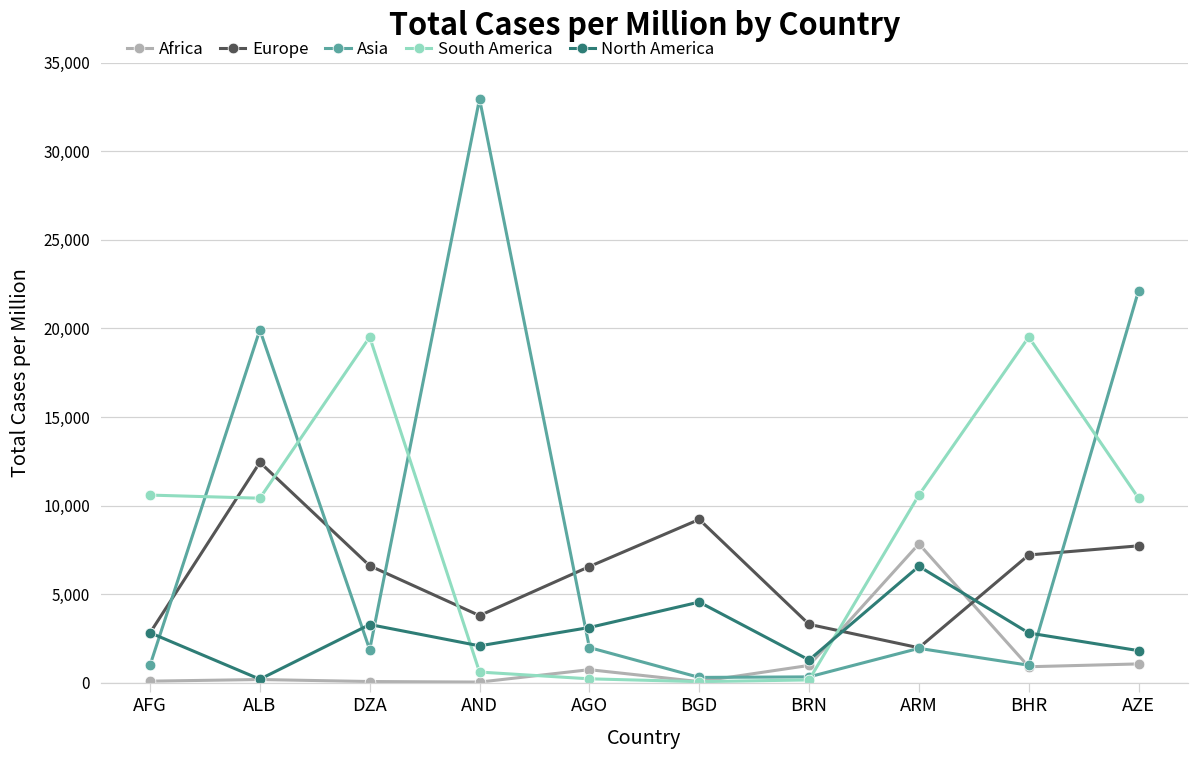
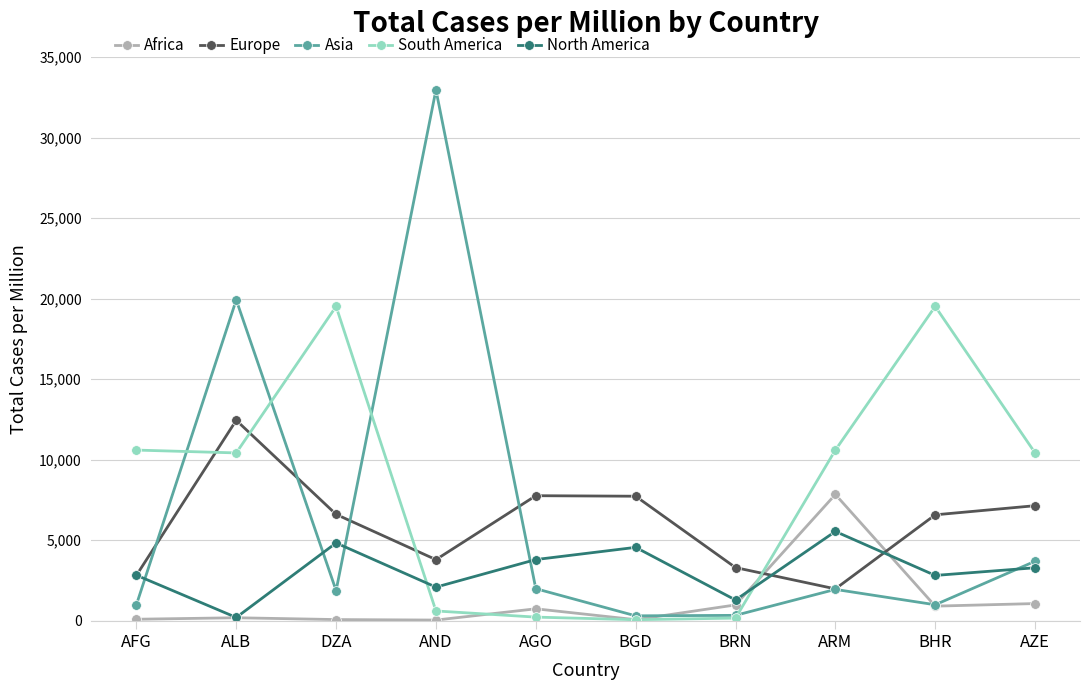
  {
    "Europe": {
      "ALB": "12,400",
      "DZA": "6,600",
      "AND": "3,800",
-     "AGO": "6,600",
-     "BGD": "9,200",
+     "AGO": "7,800",
+     "BGD": "7,700",
      "BRN": "3,300",
-     "BHR": "7,200",
-     "AZE": "7,700"
+     "BHR": "6,600",
+     "AZE": "7,100"
    },
    "Asia": {
      "AFG": "1,000",
      "ALB": "19,900",
      "DZA": "1,900",
      "AND": "33,000",
      "AGO": "2,000",
      "BGD": "300",
      "BRN": "300",
-     "AZE": "22,100"
+     "AZE": "3,700"
    },
    "North America": {
-     "DZA": "3,300",
+     "DZA": "4,800",
      "AND": "2,100",
-     "AGO": "3,100",
+     "AGO": "3,800",
      "BGD": "4,600",
      "BRN": "1,300",
-     "ARM": "6,600",
+     "ARM": "5,500",
      "BHR": "2,800",
-     "AZE": "1,800"
+     "AZE": "3,300"
    }
  }
